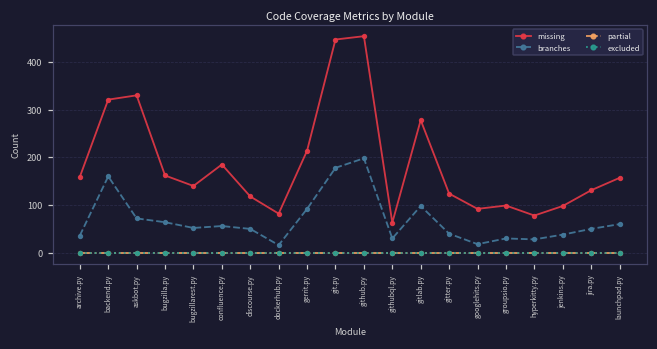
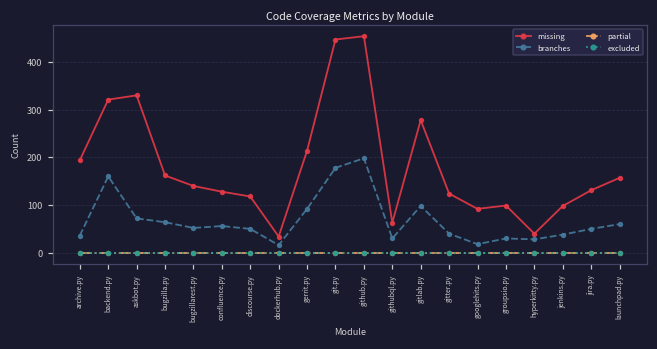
  {
    "missing": {
-     "archive.py": 160,
+     "archive.py": 190,
      "backend.py": 320,
      "askbot.py": 330,
      "bugzilla.py": 160,
      "bugzillarest.py": 140,
-     "confluence.py": 190,
+     "confluence.py": 130,
      "discourse.py": 120,
-     "dockerhub.py": 80,
+     "dockerhub.py": 30,
      "gerrit.py": 210,
      "git.py": 450,
      "github.py": 450,
      "githubql.py": 60,
      "gitlab.py": 280,
      "gitter.py": 120,
      "googlehits.py": 90,
      "groupsio.py": 100,
-     "hyperkitty.py": 80,
+     "hyperkitty.py": 40,
      "jenkins.py": 100,
      "jira.py": 130,
      "launchpad.py": 160
    }
  }
